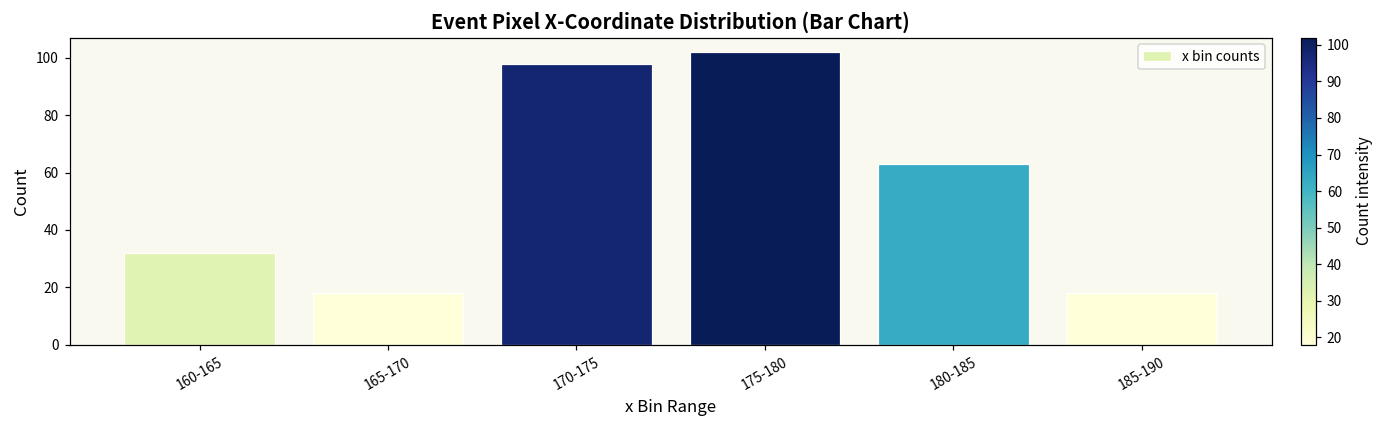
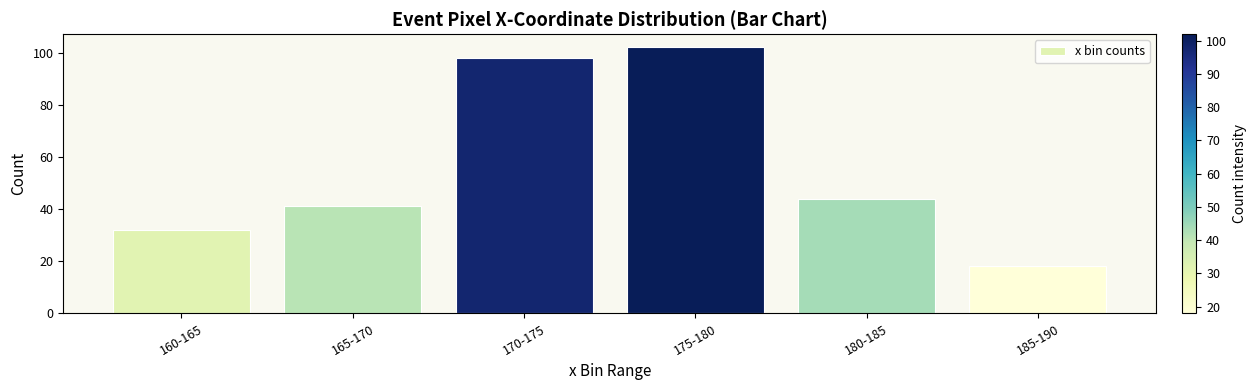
  {
    "160-165": 32,
-   "165-170": 18,
+   "165-170": 41,
    "170-175": 98,
    "175-180": 102,
-   "180-185": 63,
+   "180-185": 44,
    "185-190": 18
  }
